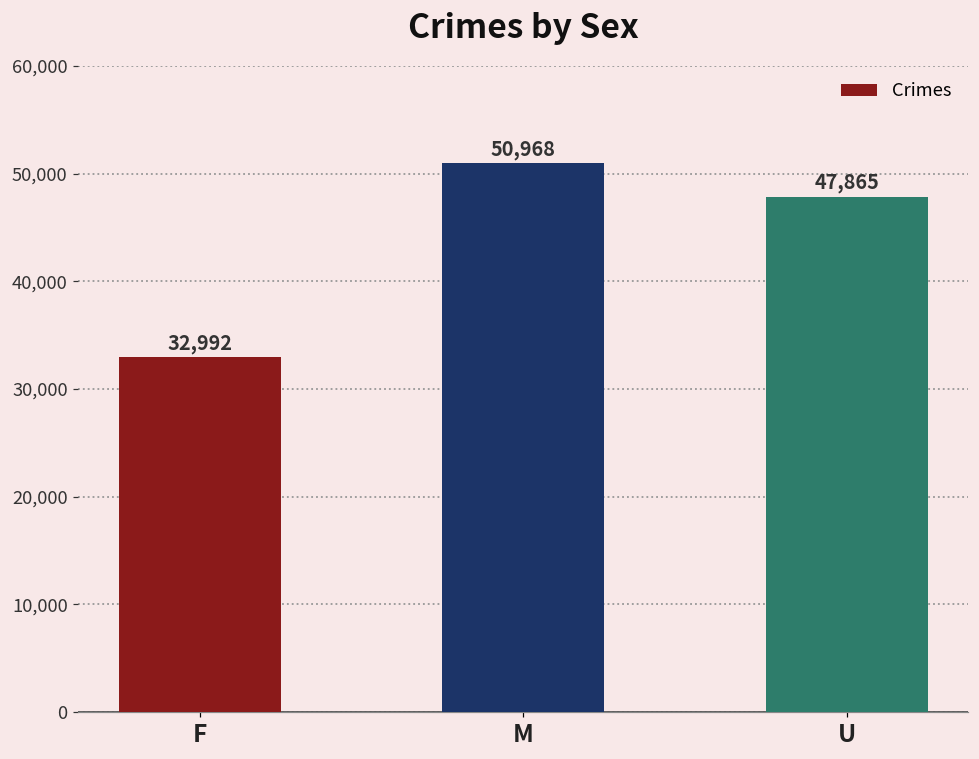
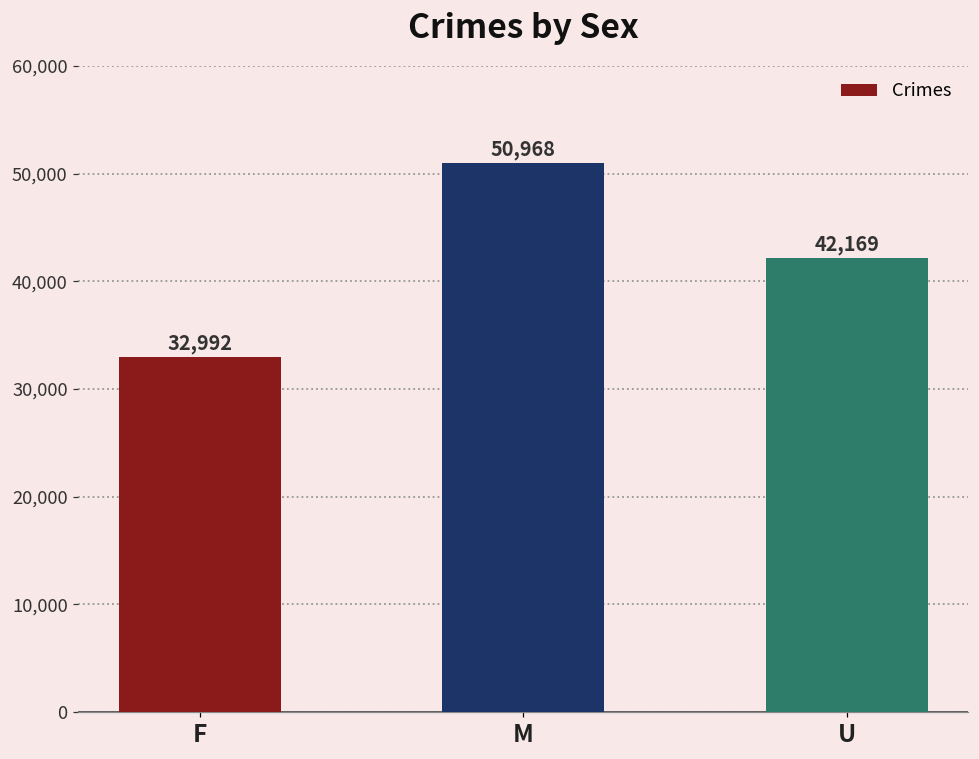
  {
    "F": "32,992",
    "M": "50,968",
-   "U": "47,865"
+   "U": "42,169"
  }
